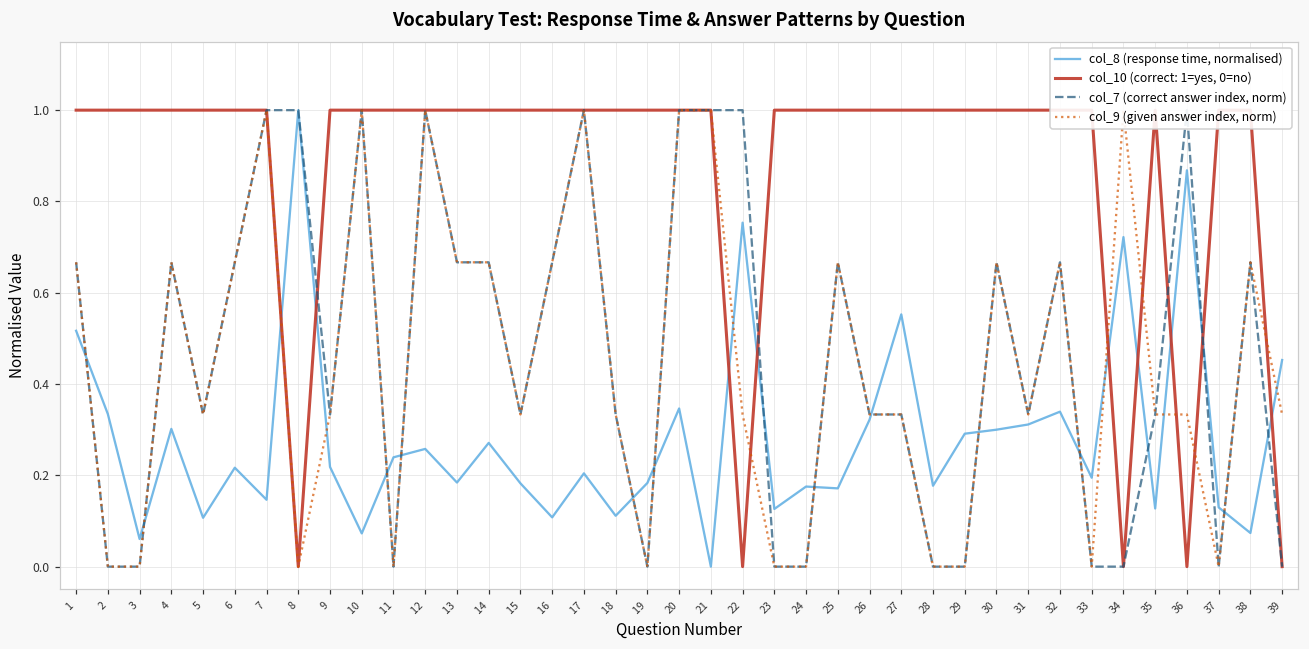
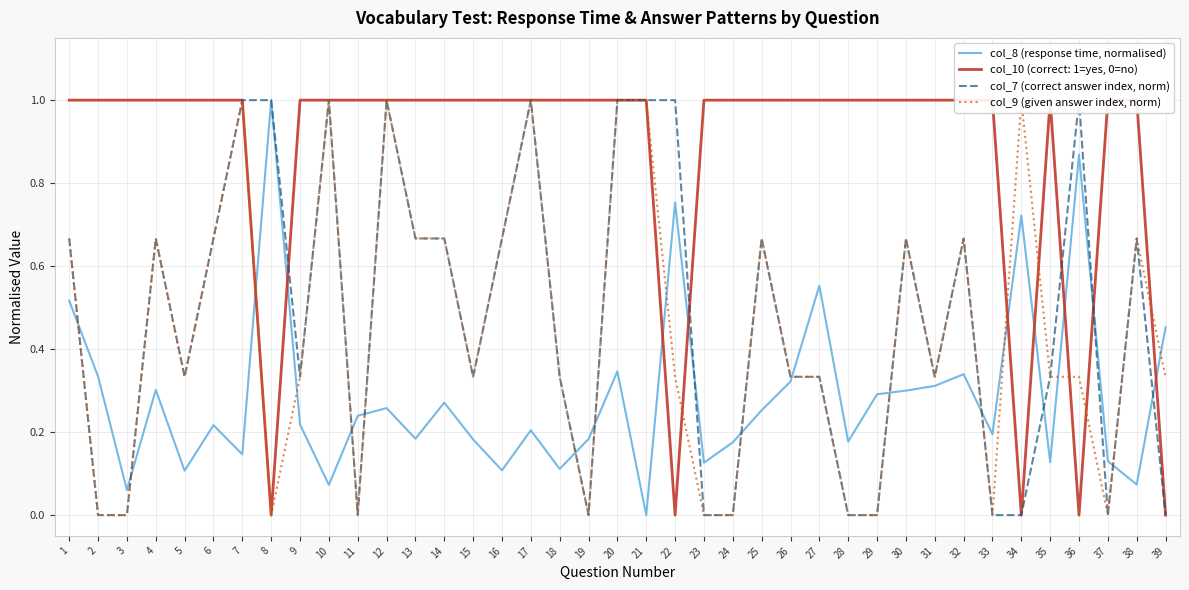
  {
    "col_8 (response time, normalised)": {
      "1": 0.52,
      "2": 0.33,
      "3": 0.06,
      "4": 0.30,
      "5": 0.11,
      "6": 0.22,
      "7": 0.15,
      "9": 0.22,
      "10": 0.07,
      "11": 0.24,
      "12": 0.26,
      "13": 0.18,
      "14": 0.27,
      "15": 0.18,
      "16": 0.11,
      "17": 0.20,
      "18": 0.11,
      "19": 0.18,
      "20": 0.35,
      "21": 0.00,
      "22": 0.75,
      "23": 0.13,
      "24": 0.18,
-     "25": 0.17,
+     "25": 0.25,
      "26": 0.32,
      "27": 0.55,
      "28": 0.18,
      "29": 0.29,
      "30": 0.30,
      "31": 0.31,
      "32": 0.34,
      "33": 0.19,
      "34": 0.72,
      "35": 0.13,
      "36": 0.87,
      "37": 0.13,
      "38": 0.07,
      "39": 0.45
    },
    "col_7 (correct answer index, norm)": {
      "22": 1.00
    }
  }
